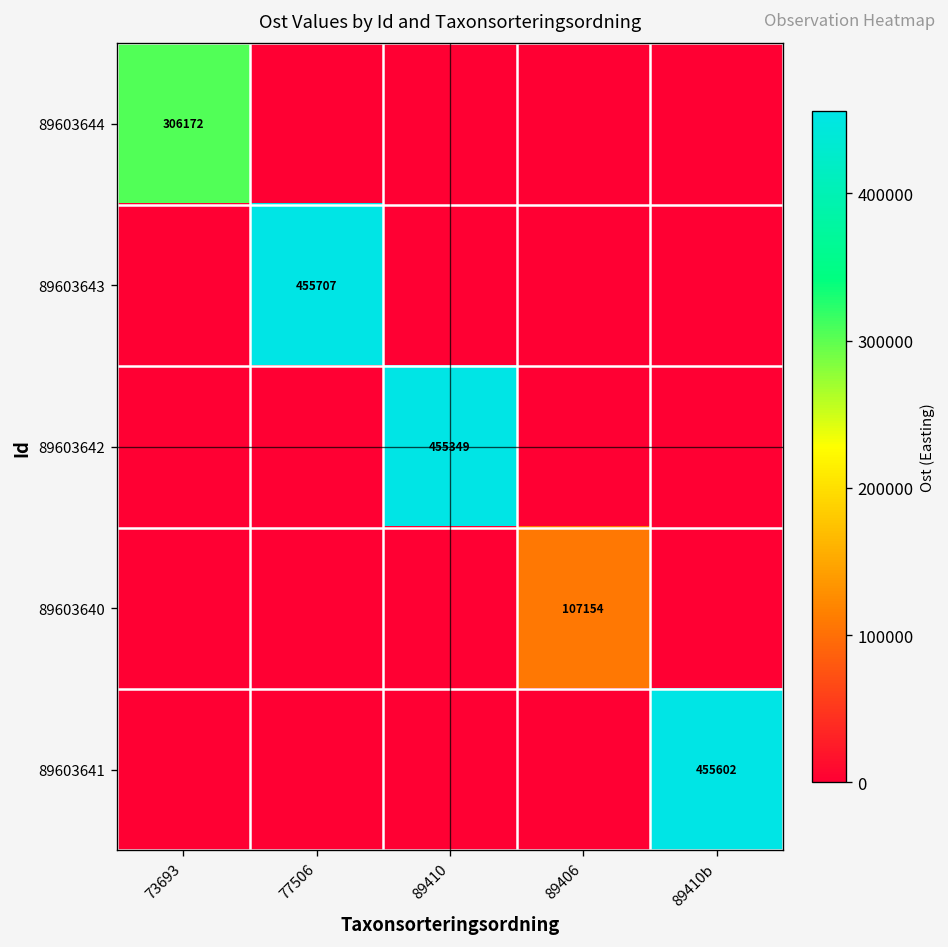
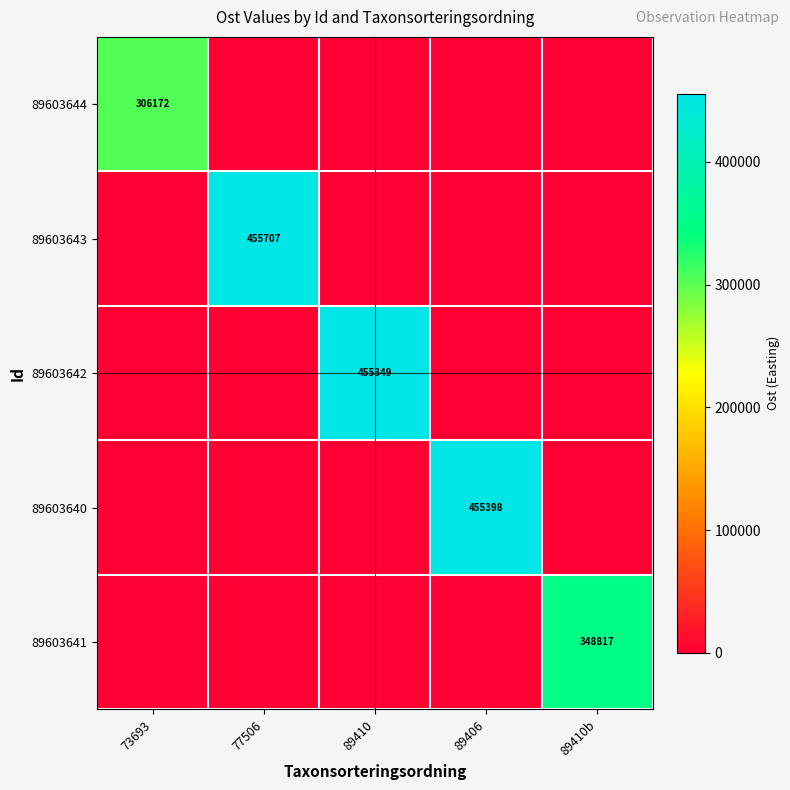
  {
    "89603644": {
      "73693": 306172
    },
    "89603643": {
      "77506": 455707
    },
    "89603642": {
      "89410": 455349
    },
    "89603640": {
-     "89406": 107154
+     "89406": 455398
    },
    "89603641": {
-     "89410b": 455602
+     "89410b": 348817
    }
  }
